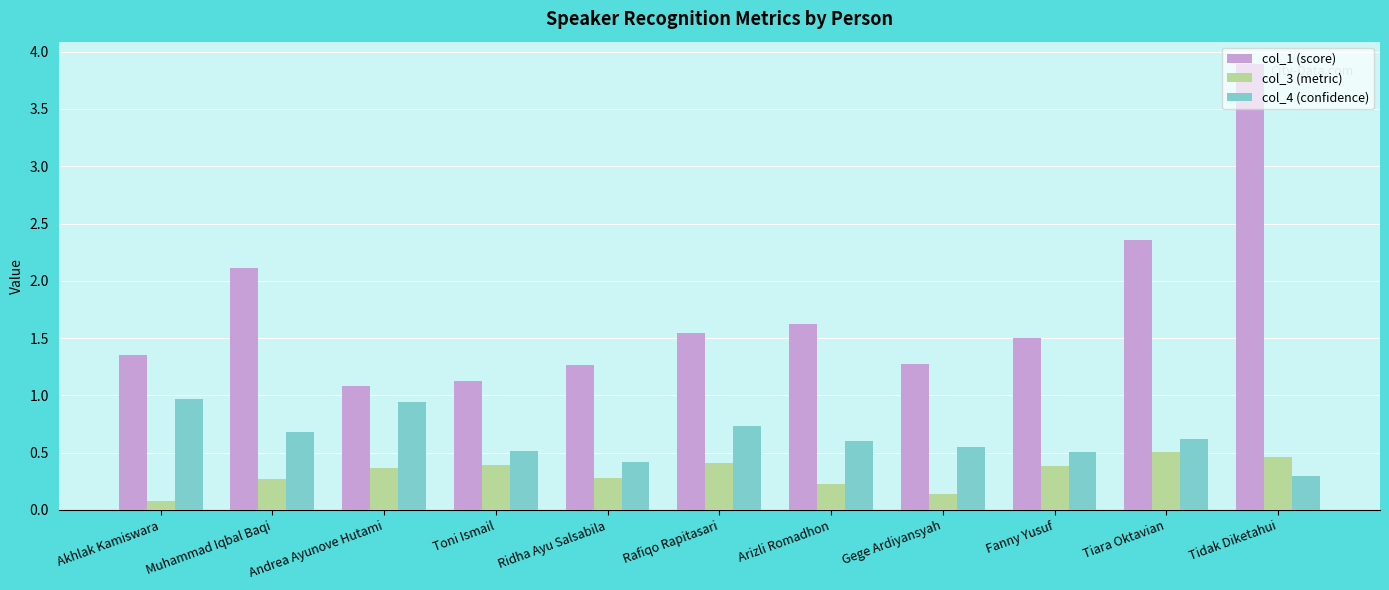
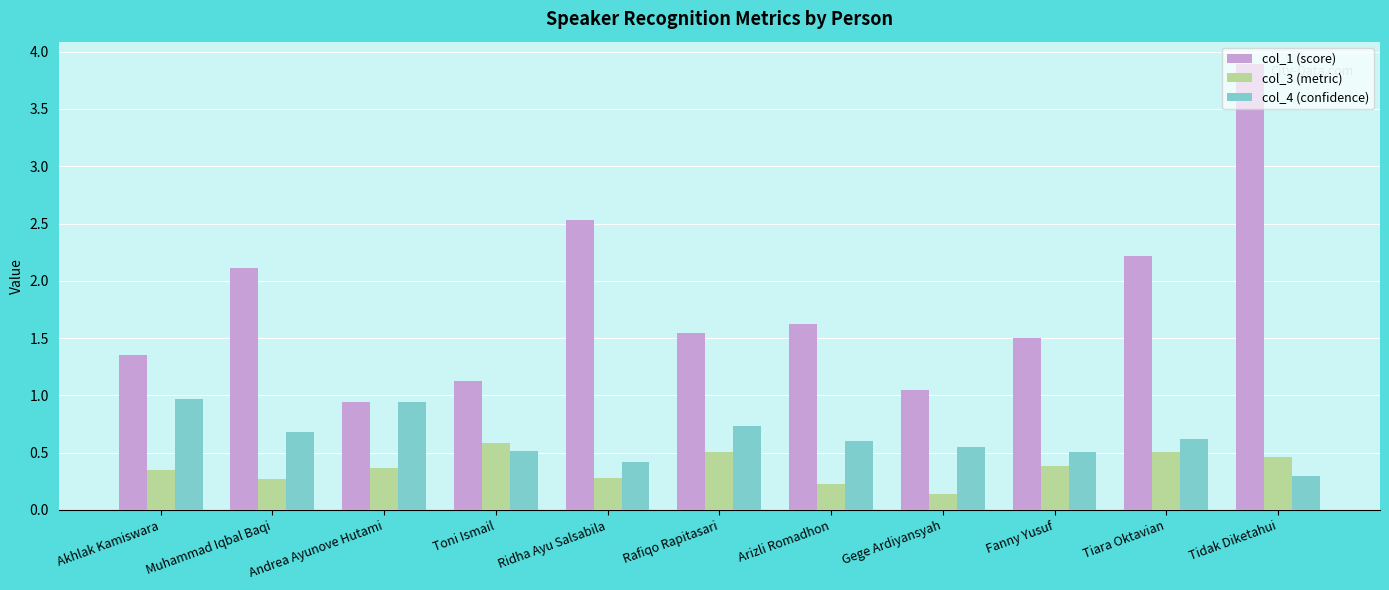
  {
    "col_1 (score)": {
      "Akhlak Kamiswara": 1.36,
      "Muhammad Iqbal Baqi": 2.11,
-     "Andrea Ayunove Hutami": 1.09,
+     "Andrea Ayunove Hutami": 0.95,
      "Toni Ismail": 1.13,
-     "Ridha Ayu Salsabila": 1.26,
+     "Ridha Ayu Salsabila": 2.53,
      "Rafiqo Rapitasari": 1.55,
      "Arizli Romadhon": 1.63,
-     "Gege Ardiyansyah": 1.27,
+     "Gege Ardiyansyah": 1.04,
      "Fanny Yusuf": 1.50,
-     "Tiara Oktavian": 2.35
+     "Tiara Oktavian": 2.21
    },
    "col_3 (metric)": {
-     "Akhlak Kamiswara": 0.08,
+     "Akhlak Kamiswara": 0.35,
      "Muhammad Iqbal Baqi": 0.27,
      "Andrea Ayunove Hutami": 0.36,
-     "Toni Ismail": 0.39,
+     "Toni Ismail": 0.59,
      "Ridha Ayu Salsabila": 0.28,
-     "Rafiqo Rapitasari": 0.41,
+     "Rafiqo Rapitasari": 0.51,
      "Arizli Romadhon": 0.23,
      "Gege Ardiyansyah": 0.14,
      "Fanny Yusuf": 0.39,
      "Tiara Oktavian": 0.50,
      "Tidak Diketahui": 0.46
    },
    "col_4 (confidence)": {
      "Akhlak Kamiswara": 0.97,
      "Muhammad Iqbal Baqi": 0.68,
      "Andrea Ayunove Hutami": 0.94,
      "Toni Ismail": 0.51,
      "Ridha Ayu Salsabila": 0.42,
      "Rafiqo Rapitasari": 0.73,
      "Arizli Romadhon": 0.60,
      "Gege Ardiyansyah": 0.55,
      "Fanny Yusuf": 0.51,
      "Tiara Oktavian": 0.62,
      "Tidak Diketahui": 0.30
    }
  }
